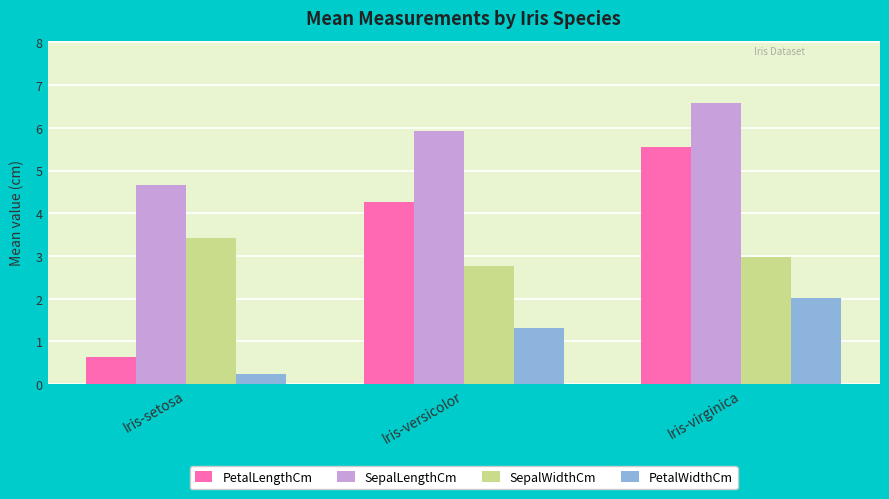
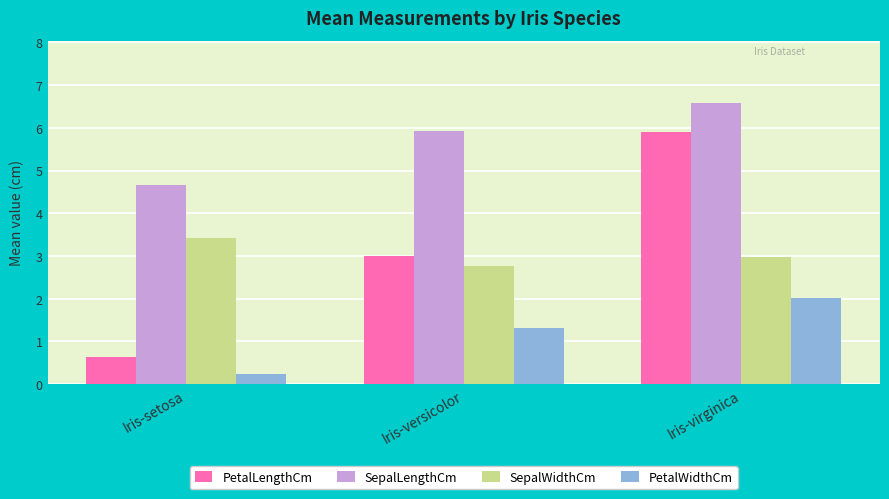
  {
    "PetalLengthCm": {
      "Iris-setosa": 0.6,
-     "Iris-versicolor": 4.3,
-     "Iris-virginica": 5.6
+     "Iris-versicolor": 3.0,
+     "Iris-virginica": 5.9
    },
    "SepalLengthCm": {
      "Iris-setosa": 4.7,
      "Iris-versicolor": 5.9,
      "Iris-virginica": 6.6
    },
    "SepalWidthCm": {
      "Iris-setosa": 3.4,
      "Iris-versicolor": 2.8,
      "Iris-virginica": 3.0
    },
    "PetalWidthCm": {
      "Iris-setosa": 0.2,
      "Iris-versicolor": 1.3,
      "Iris-virginica": 2.0
    }
  }
